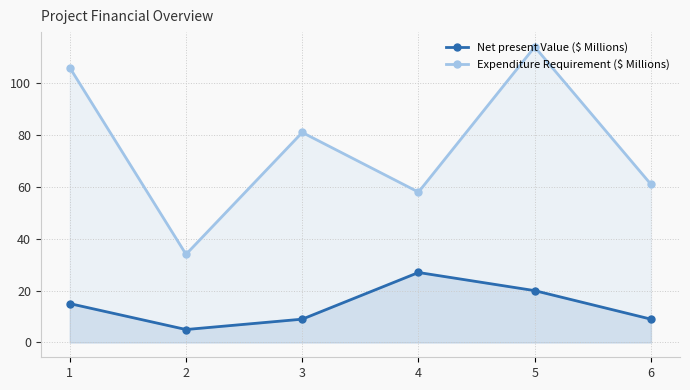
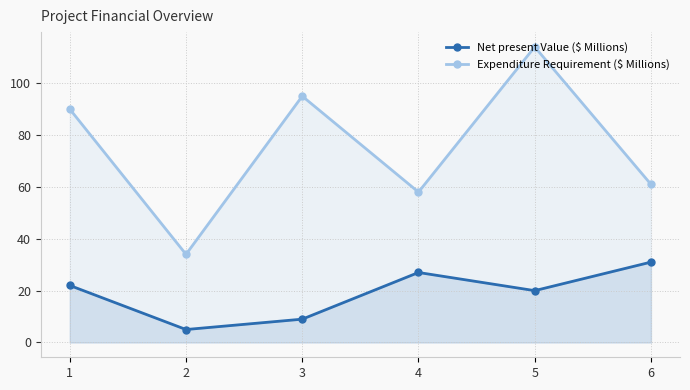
  {
    "Net present Value ($ Millions)": {
-     "1": 15,
+     "1": 22,
      "2": 5,
      "3": 9,
      "4": 27,
      "5": 20,
-     "6": 9
+     "6": 31
    },
    "Expenditure Requirement ($ Millions)": {
-     "1": 106,
+     "1": 90,
      "2": 34,
-     "3": 81,
+     "3": 95,
      "4": 58,
      "5": 114,
      "6": 61
    }
  }
